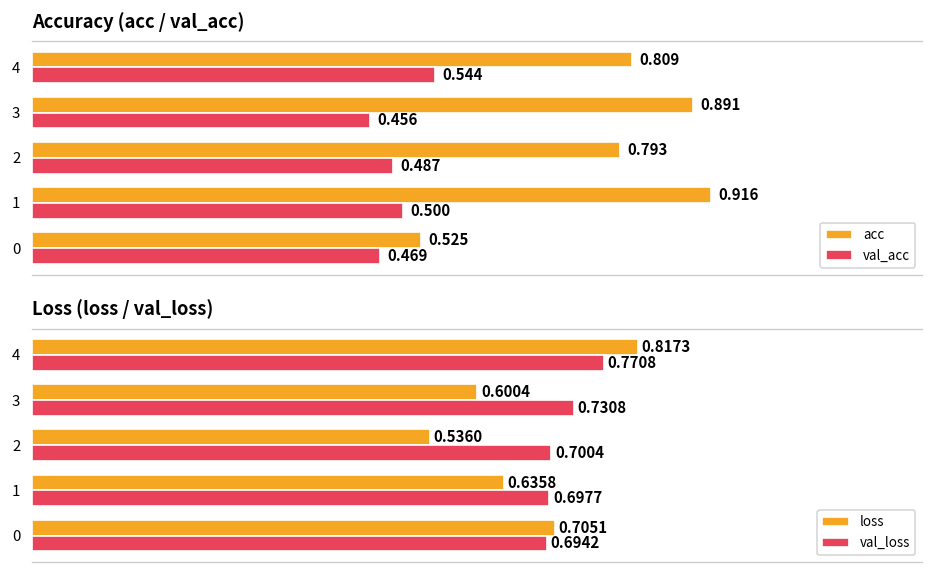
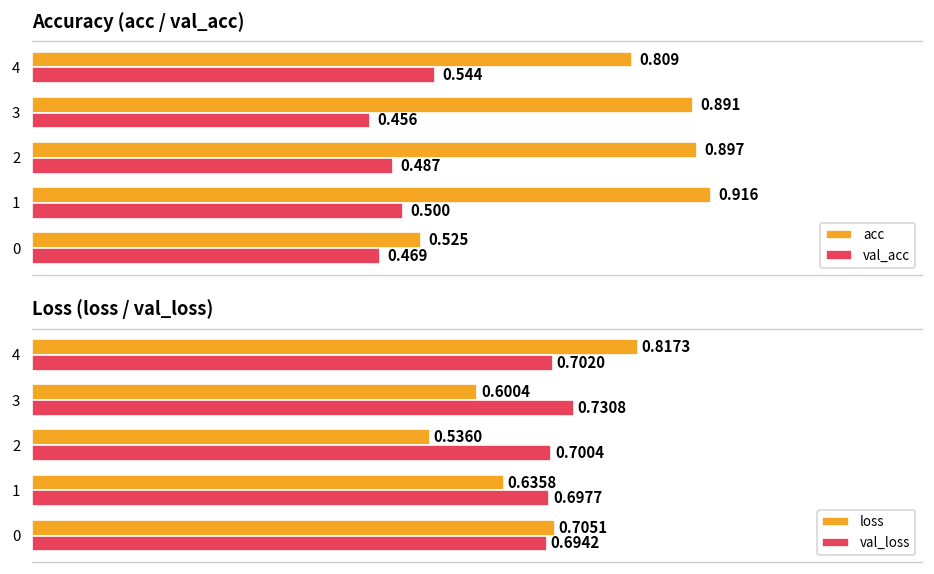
  {
    "Accuracy (acc / val_acc)": {
      "acc": {
        "4": 0.809,
        "3": 0.891,
-       "2": 0.793,
+       "2": 0.897,
        "1": 0.916,
        "0": 0.525
      },
      "val_acc": {
        "4": 0.544,
        "3": 0.456,
        "2": 0.487,
        "1": 0.500,
        "0": 0.469
      }
    },
    "Loss (loss / val_loss)": {
      "loss": {
        "4": 0.8173,
        "3": 0.6004,
        "2": 0.5360,
        "1": 0.6358,
        "0": 0.7051
      },
      "val_loss": {
-       "4": 0.7708,
+       "4": 0.7020,
        "3": 0.7308,
        "2": 0.7004,
        "1": 0.6977,
        "0": 0.6942
      }
    }
  }
